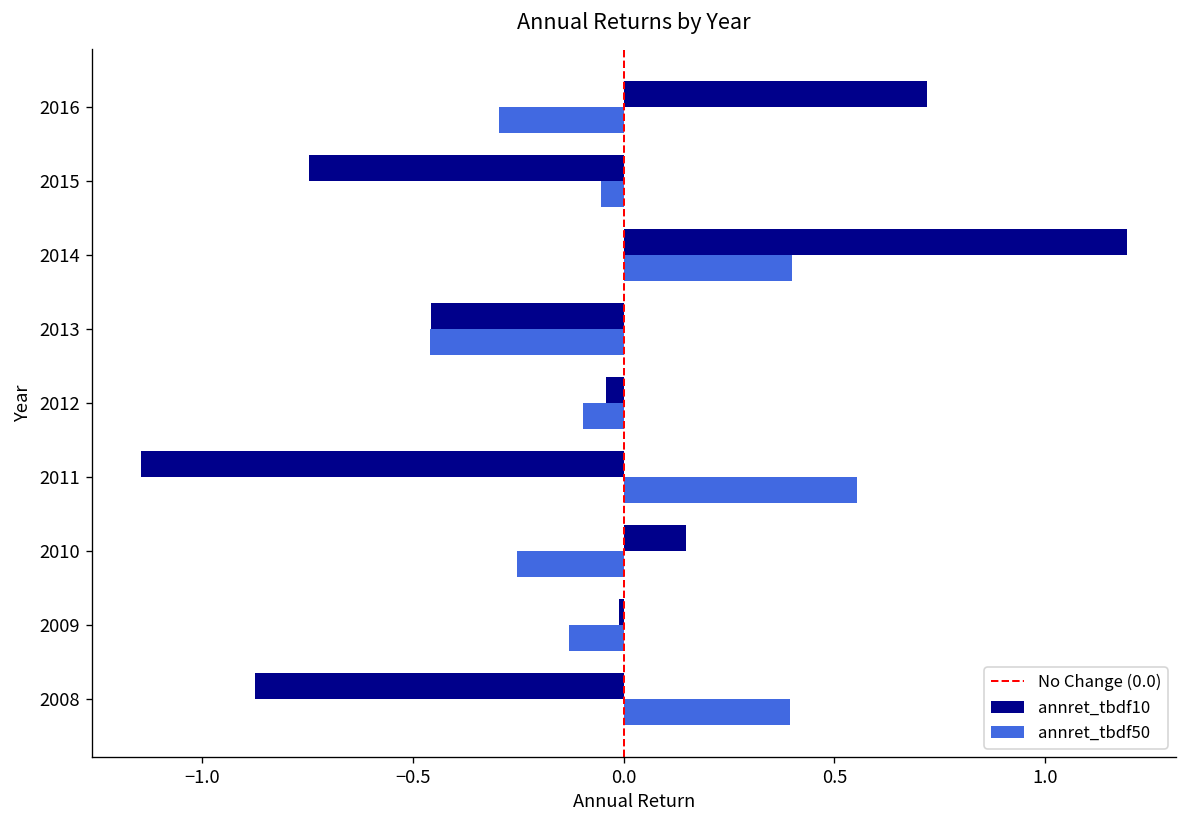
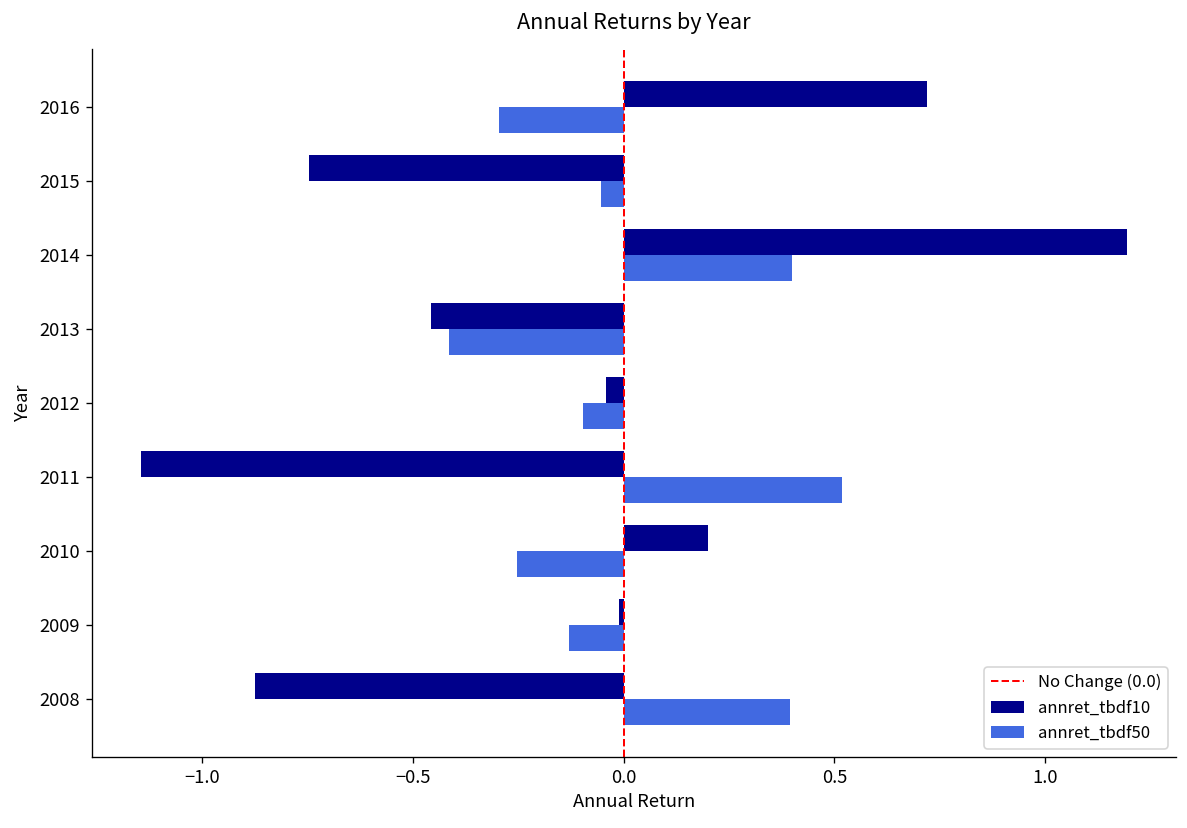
  {
    "annret_tbdf10": {
      "2016": 0.72,
      "2015": -0.75,
      "2014": 1.19,
      "2013": -0.46,
      "2012": -0.04,
      "2011": -1.15,
-     "2010": 0.15,
+     "2010": 0.20,
      "2009": -0.01,
      "2008": -0.88
    },
    "annret_tbdf50": {
      "2016": -0.29,
      "2015": -0.05,
      "2014": 0.40,
-     "2013": -0.46,
+     "2013": -0.42,
      "2012": -0.10,
-     "2011": 0.55,
+     "2011": 0.52,
      "2010": -0.25,
      "2009": -0.13,
      "2008": 0.40
    }
  }
